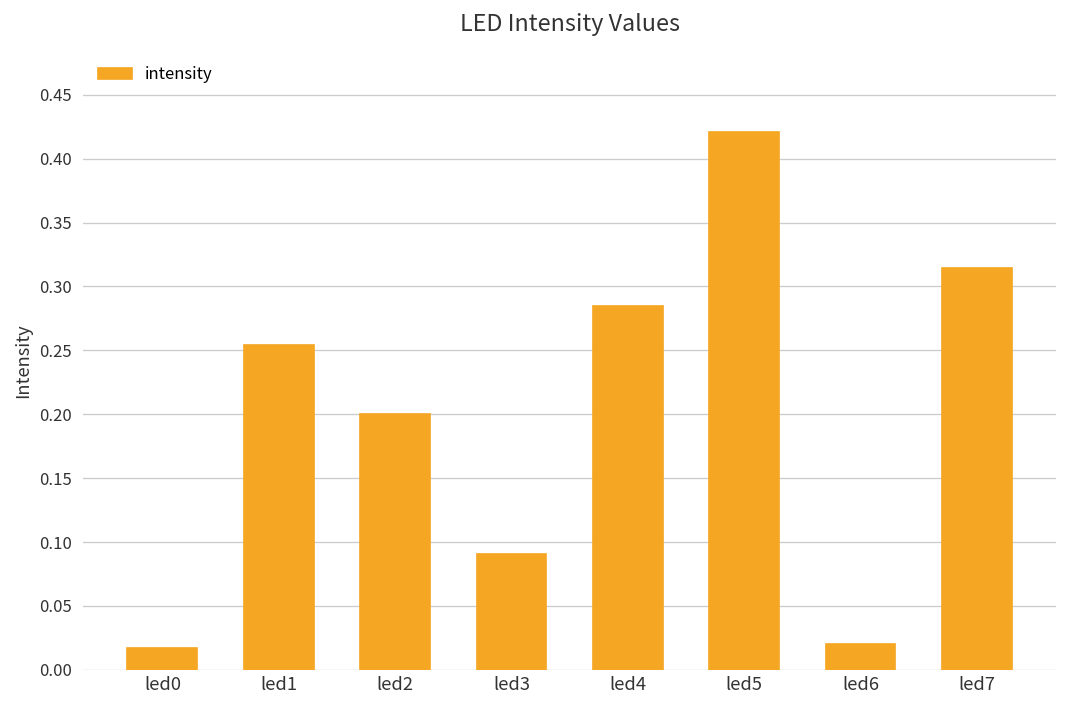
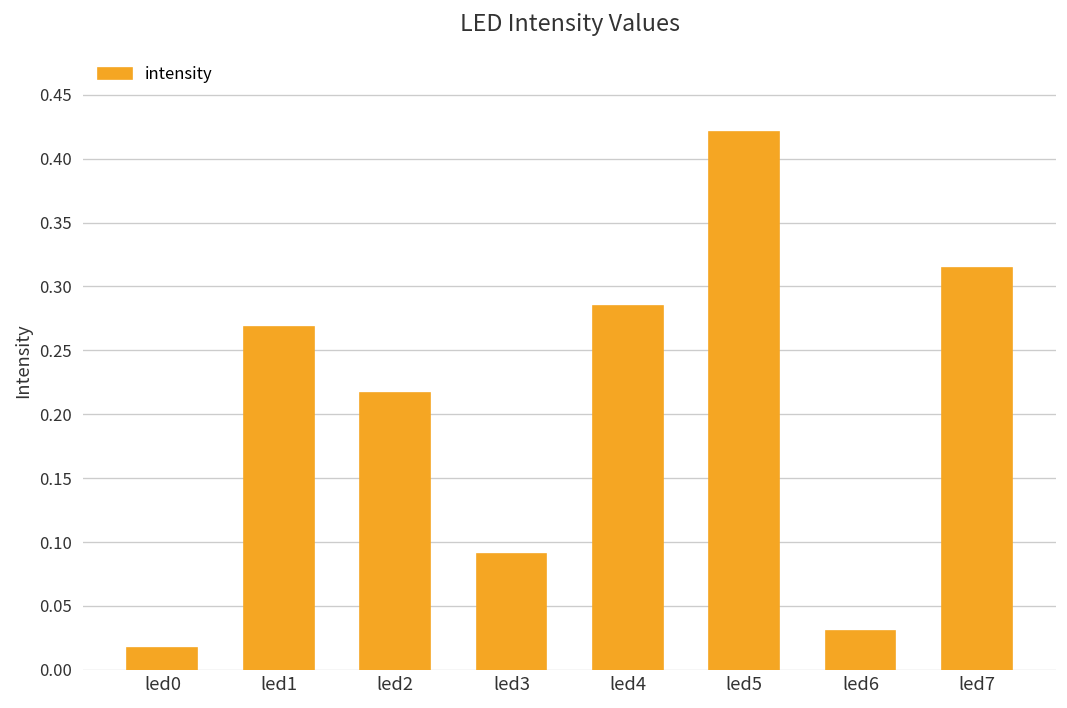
  {
    "led0": 0.017,
-   "led1": 0.254,
-   "led2": 0.200,
+   "led1": 0.268,
+   "led2": 0.216,
    "led3": 0.091,
    "led4": 0.285,
    "led5": 0.421,
-   "led6": 0.020,
+   "led6": 0.030,
    "led7": 0.314
  }
